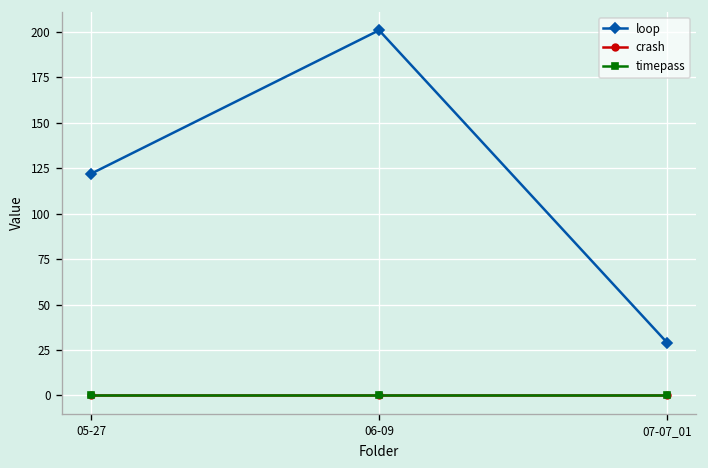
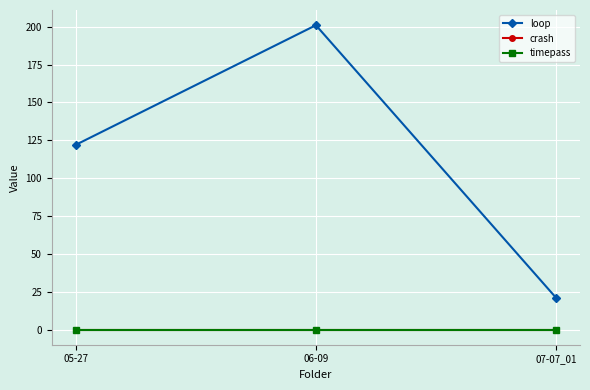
  {
    "loop": {
      "05-27": 122,
      "06-09": 201,
-     "07-07_01": 29
+     "07-07_01": 21
    },
    "timepass": {
      "05-27": 0,
      "06-09": 0,
      "07-07_01": 0
    }
  }
